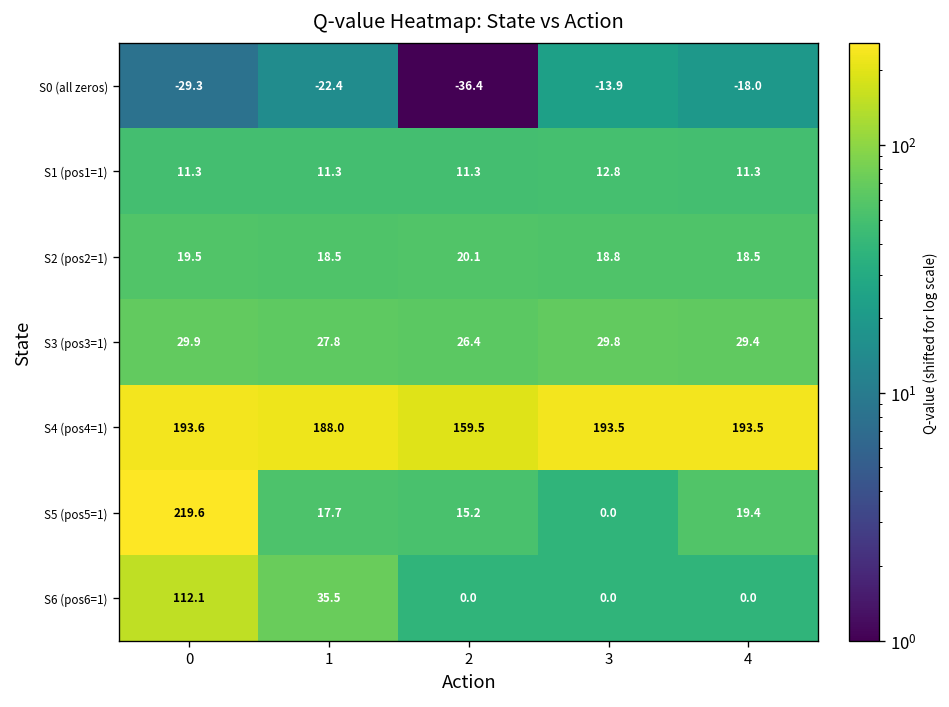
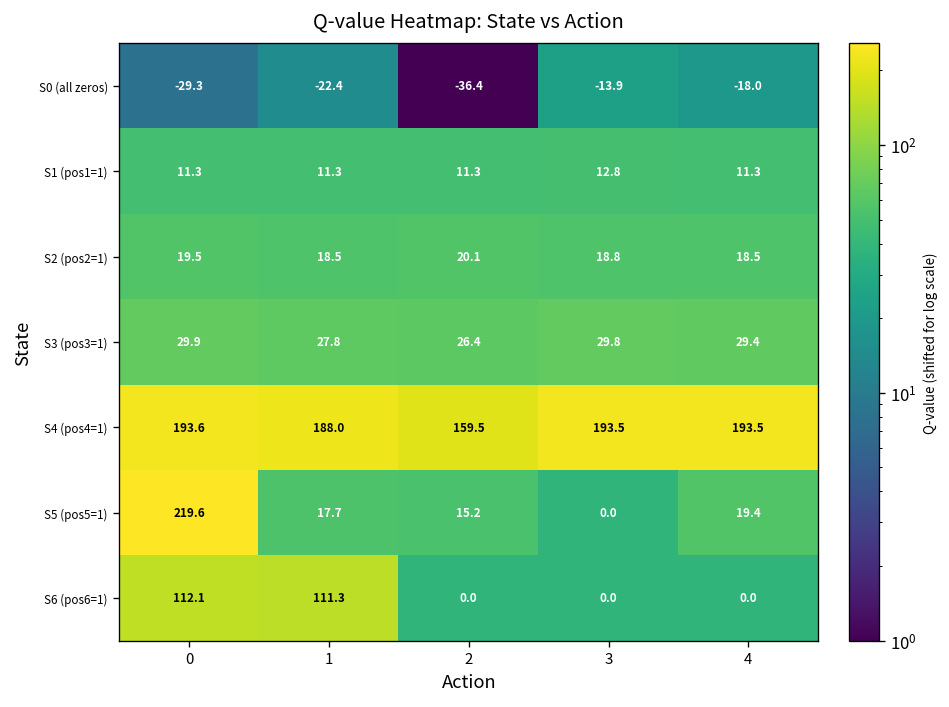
  {
    "S0 (all zeros)": {
      "0": -29.3,
      "1": -22.4,
      "2": -36.4,
      "3": -13.9,
      "4": -18.0
    },
    "S1 (pos1=1)": {
      "0": 11.3,
      "1": 11.3,
      "2": 11.3,
      "3": 12.8,
      "4": 11.3
    },
    "S2 (pos2=1)": {
      "0": 19.5,
      "1": 18.5,
      "2": 20.1,
      "3": 18.8,
      "4": 18.5
    },
    "S3 (pos3=1)": {
      "0": 29.9,
      "1": 27.8,
      "2": 26.4,
      "3": 29.8,
      "4": 29.4
    },
    "S4 (pos4=1)": {
      "0": 193.6,
      "1": 188.0,
      "2": 159.5,
      "3": 193.5,
      "4": 193.5
    },
    "S5 (pos5=1)": {
      "0": 219.6,
      "1": 17.7,
      "2": 15.2,
      "3": 0.0,
      "4": 19.4
    },
    "S6 (pos6=1)": {
      "0": 112.1,
-     "1": 35.5,
+     "1": 111.3,
      "2": 0.0,
      "3": 0.0,
      "4": 0.0
    }
  }
